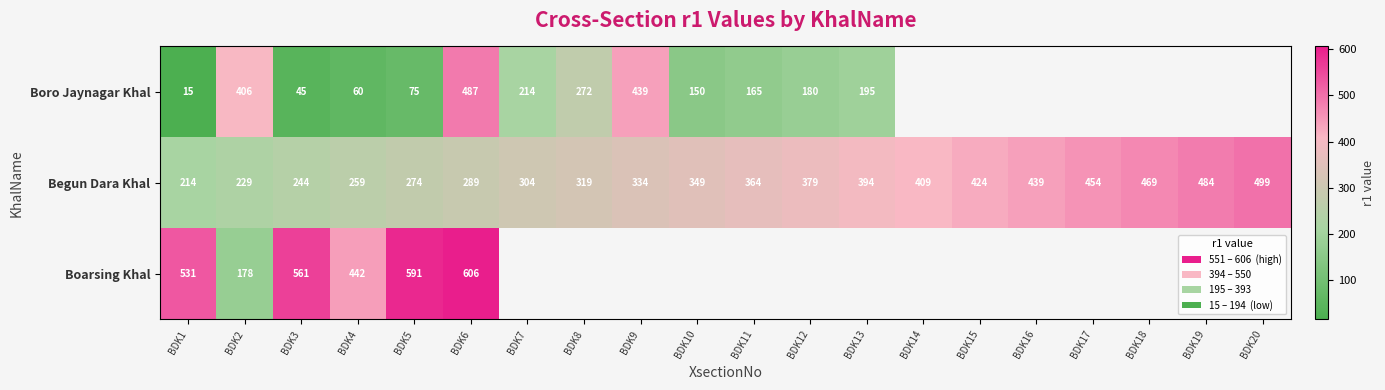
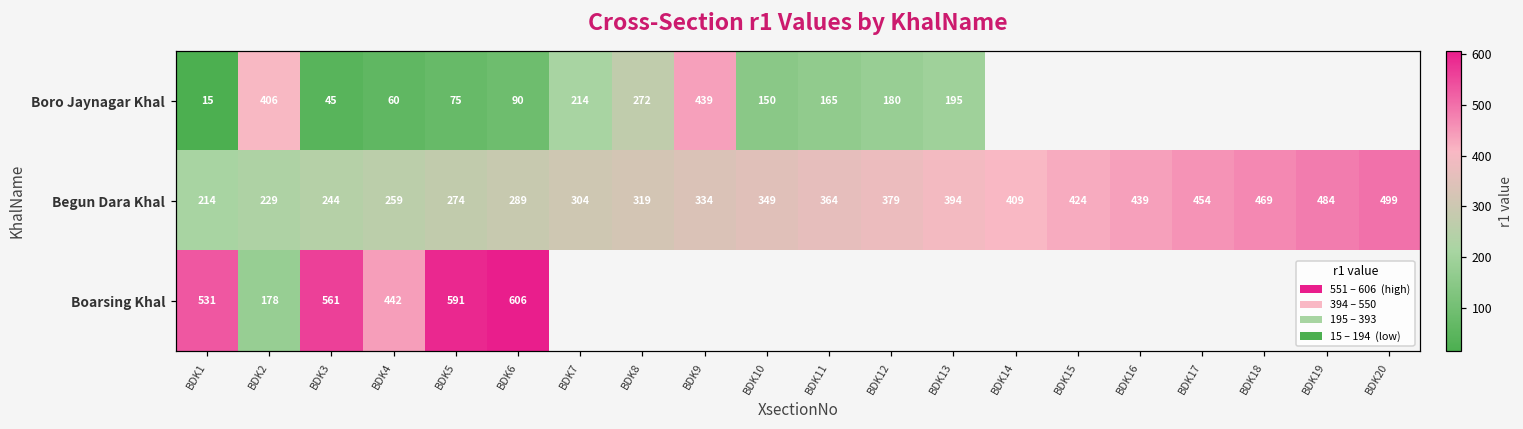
  {
    "Boro Jaynagar Khal": {
      "BDK1": 15,
      "BDK2": 406,
      "BDK3": 45,
      "BDK4": 60,
      "BDK5": 75,
-     "BDK6": 487,
+     "BDK6": 90,
      "BDK7": 214,
      "BDK8": 272,
      "BDK9": 439,
      "BDK10": 150,
      "BDK11": 165,
      "BDK12": 180,
      "BDK13": 195
    },
    "Begun Dara Khal": {
      "BDK1": 214,
      "BDK2": 229,
      "BDK3": 244,
      "BDK4": 259,
      "BDK5": 274,
      "BDK6": 289,
      "BDK7": 304,
      "BDK8": 319,
      "BDK9": 334,
      "BDK10": 349,
      "BDK11": 364,
      "BDK12": 379,
      "BDK13": 394,
      "BDK14": 409,
      "BDK15": 424,
      "BDK16": 439,
      "BDK17": 454,
      "BDK18": 469,
      "BDK19": 484,
      "BDK20": 499
    },
    "Boarsing Khal": {
      "BDK1": 531,
      "BDK2": 178,
      "BDK3": 561,
      "BDK4": 442,
      "BDK5": 591,
      "BDK6": 606
    }
  }
